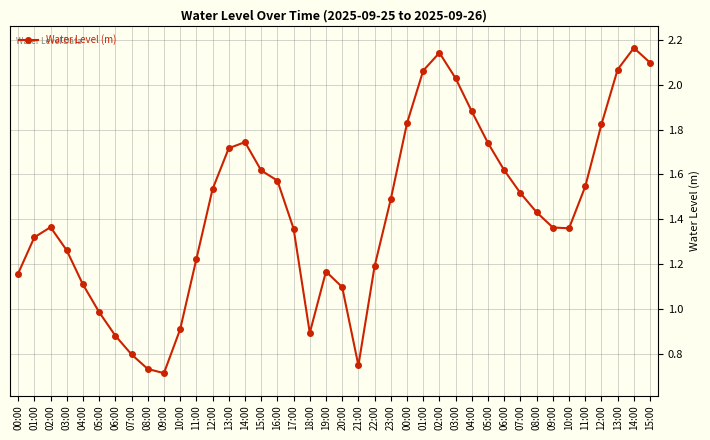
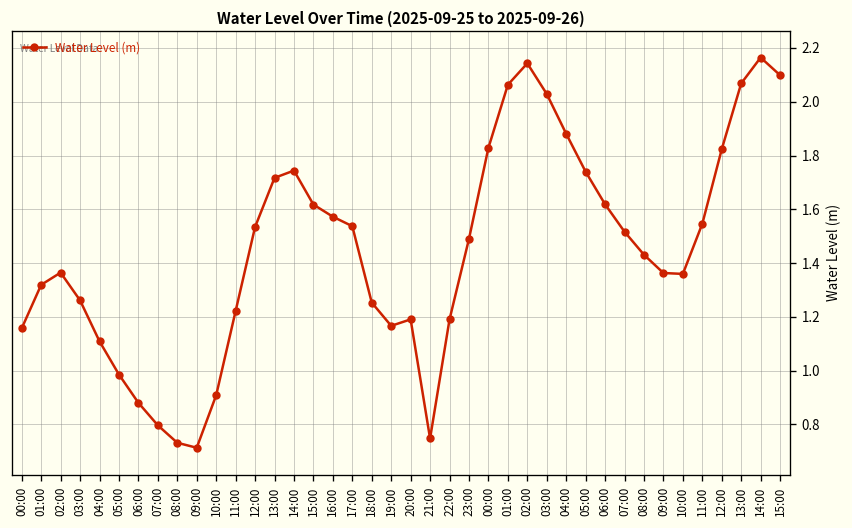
  {
    "16:00": 1.57,
-   "17:00": 1.36,
-   "18:00": 0.89,
+   "17:00": 1.54,
+   "18:00": 1.25,
    "19:00": 1.17,
-   "20:00": 1.10,
+   "20:00": 1.19,
    "21:00": 0.75,
    "22:00": 1.19,
    "23:00": 1.49
  }
